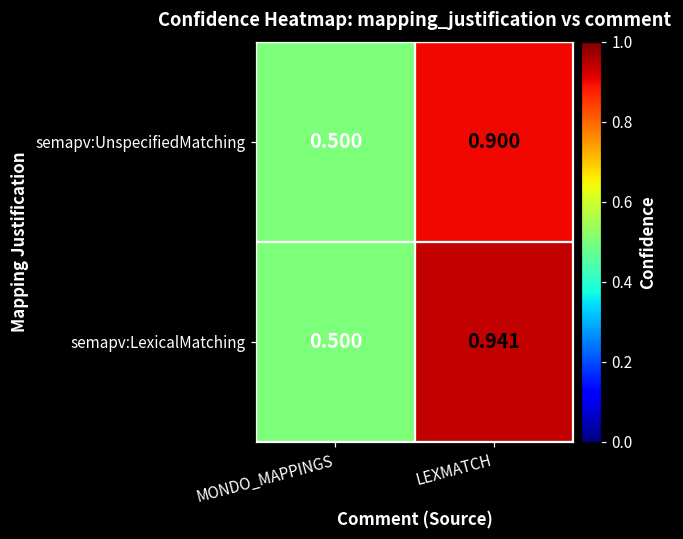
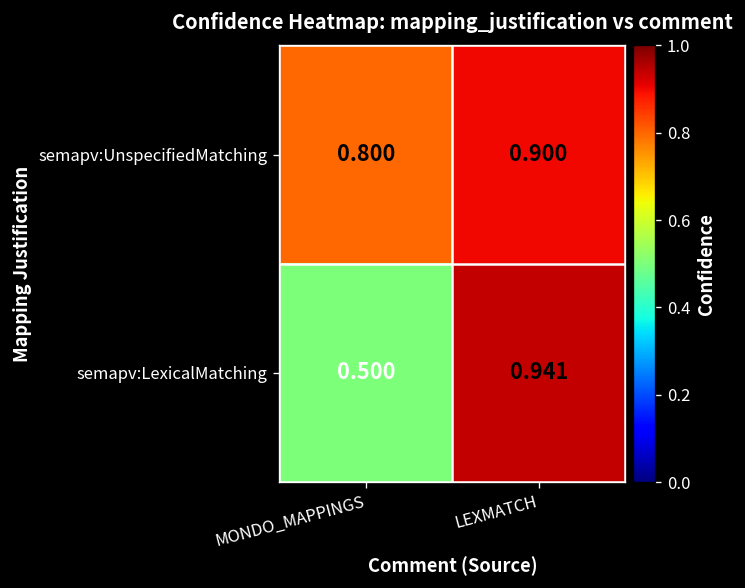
  {
    "semapv:UnspecifiedMatching": {
-     "MONDO_MAPPINGS": 0.500,
+     "MONDO_MAPPINGS": 0.800,
      "LEXMATCH": 0.900
    },
    "semapv:LexicalMatching": {
      "MONDO_MAPPINGS": 0.500,
      "LEXMATCH": 0.941
    }
  }
